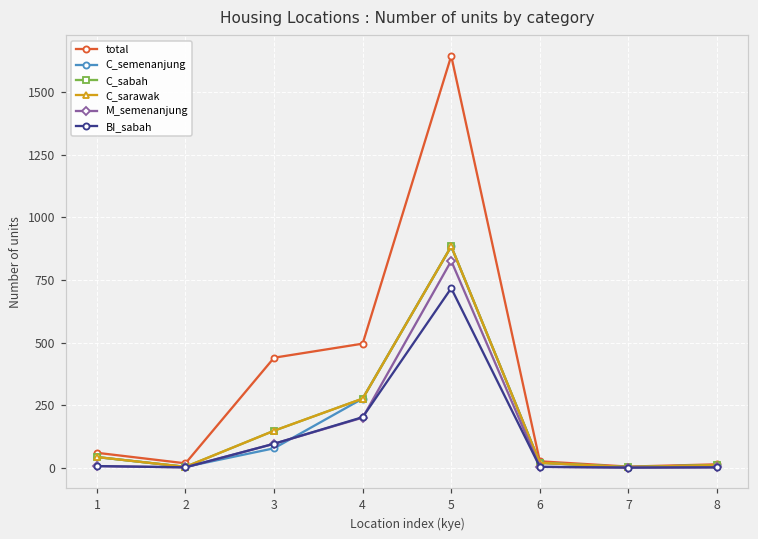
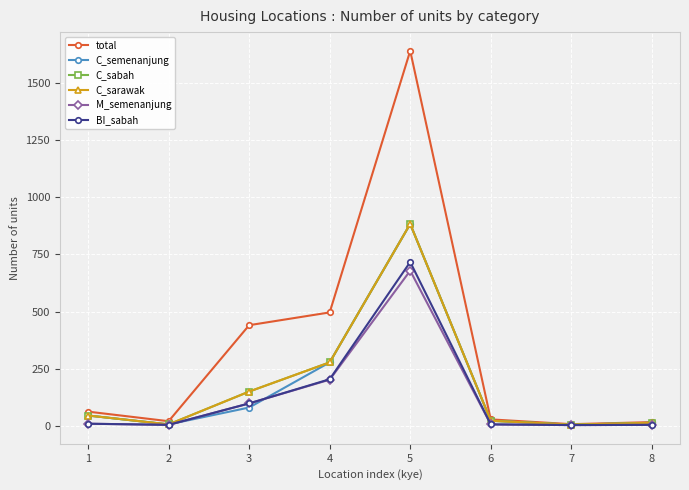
  {
    "total": {
      "1": 60,
      "2": 20,
      "3": 440,
      "4": 500,
      "5": 1640
    },
    "C_semenanjung": {
      "3": 80
    },
    "C_sarawak": {
      "3": 150
    },
    "M_semenanjung": {
-     "5": 830
+     "5": 680
    },
    "BI_sabah": {
      "5": 720
    }
  }
